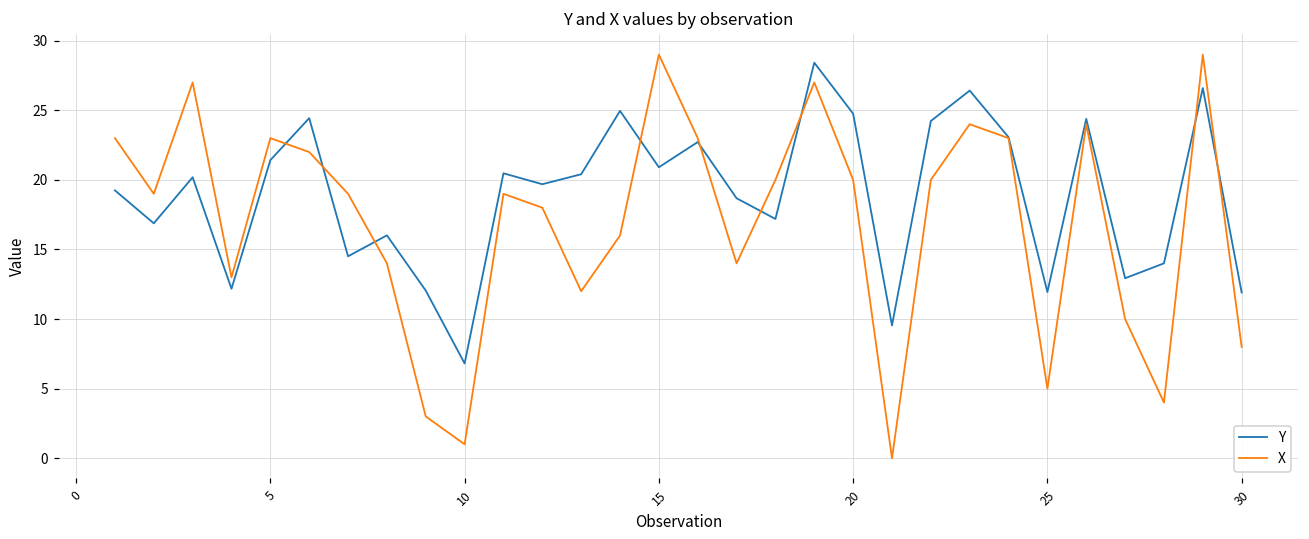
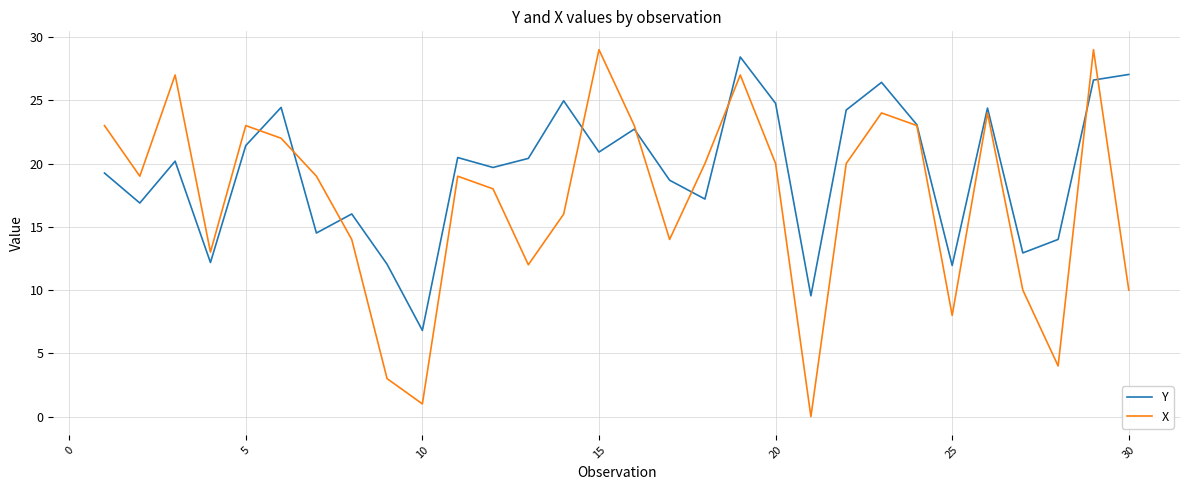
  {
    "Y": {
      "5": 21.4,
      "10": 6.8,
      "15": 20.9,
      "20": 24.8,
      "25": 11.9,
-     "30": 11.9
+     "30": 27.0
    },
    "X": {
      "5": 23,
      "10": 1,
      "15": 29,
      "20": 20,
-     "25": 5,
-     "30": 8
+     "25": 8,
+     "30": 10
    }
  }
